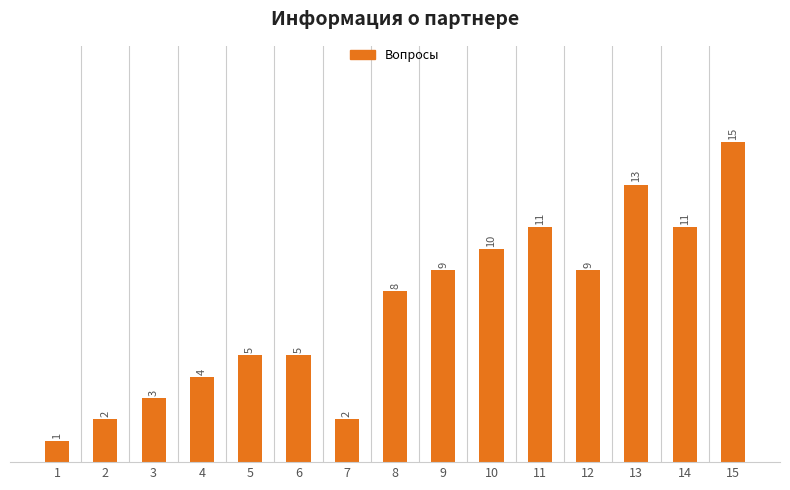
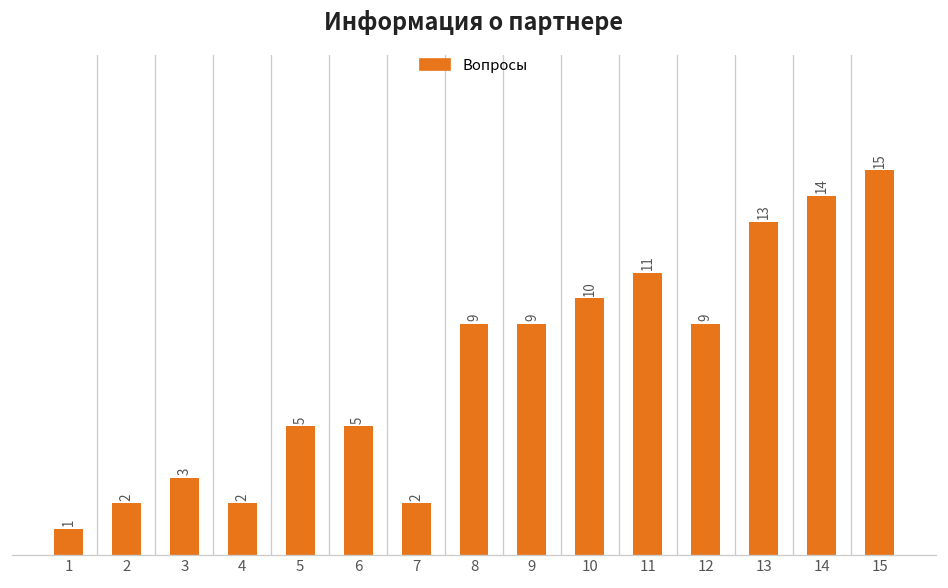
  {
    "1": 1,
    "2": 2,
    "3": 3,
-   "4": 4,
+   "4": 2,
    "5": 5,
    "6": 5,
    "7": 2,
-   "8": 8,
+   "8": 9,
    "9": 9,
    "10": 10,
    "11": 11,
    "12": 9,
    "13": 13,
-   "14": 11,
+   "14": 14,
    "15": 15
  }
